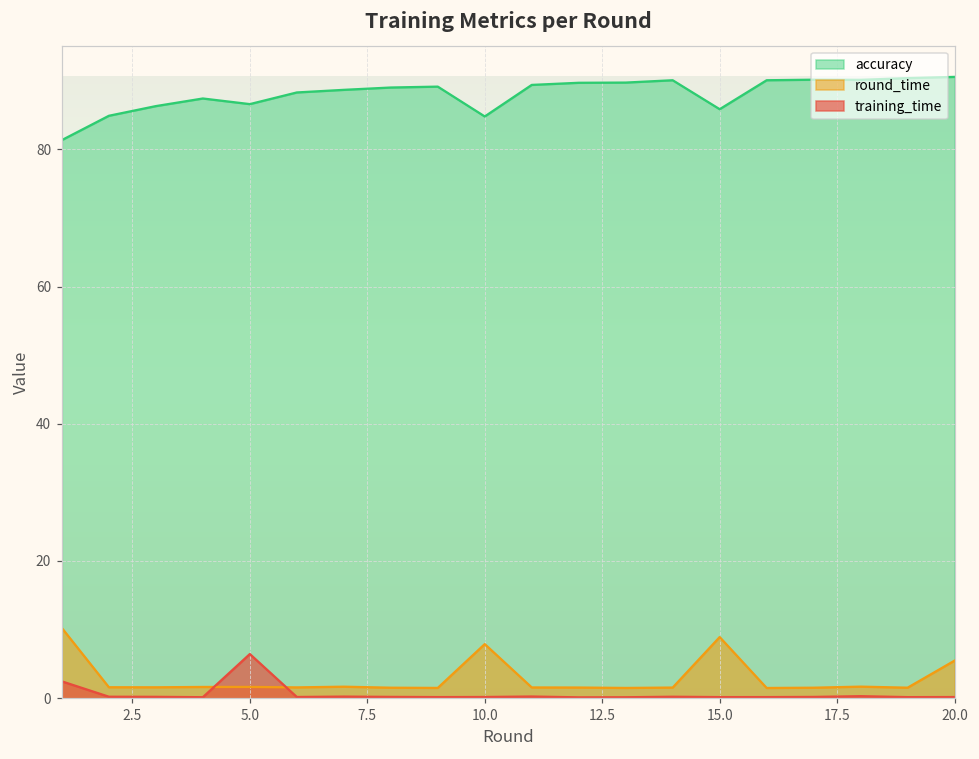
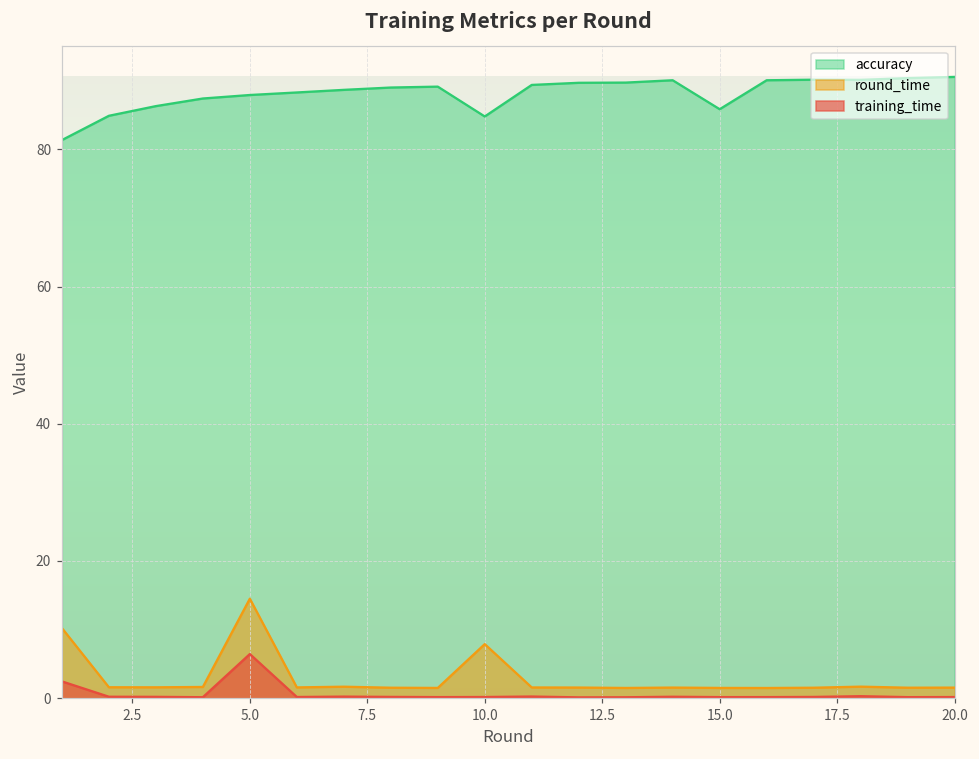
  {
    "accuracy": {
-     "5.0": 87,
+     "5.0": 88,
      "10.0": 85,
      "15.0": 86,
      "20.0": 91
    },
    "round_time": {
-     "5.0": 2,
+     "5.0": 15,
      "10.0": 8,
-     "15.0": 9,
-     "20.0": 5
+     "15.0": 1,
+     "20.0": 2
    },
    "training_time": {
      "5.0": 6,
      "10.0": 0,
      "15.0": 0,
      "20.0": 0
    }
  }
